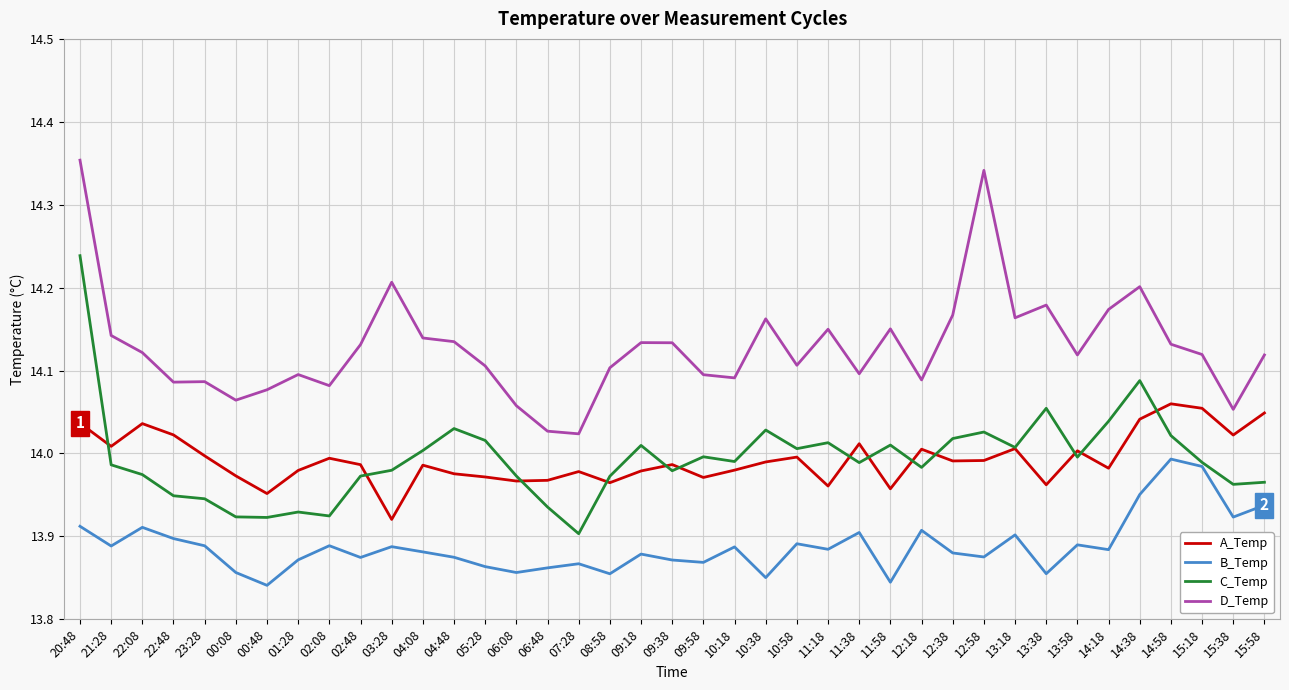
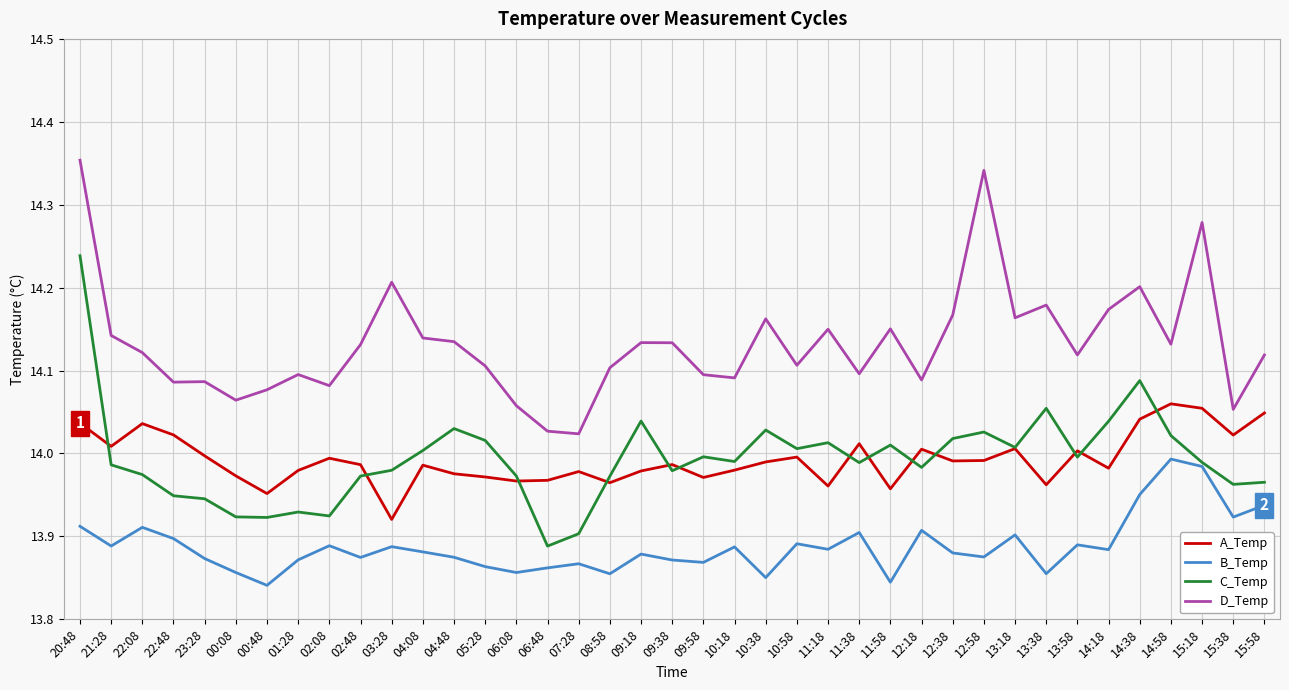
  {
    "A_Temp": {
      "21:28": 14.01,
      "22:08": 14.04,
      "22:48": 14.02,
      "23:28": 14.00,
      "00:08": 13.97,
      "00:48": 13.95,
      "01:28": 13.98,
      "02:08": 13.99,
      "02:48": 13.99,
      "03:28": 13.92,
      "04:08": 13.99,
      "04:48": 13.98,
      "05:28": 13.97,
      "06:08": 13.97,
      "06:48": 13.97,
      "07:28": 13.98,
      "08:58": 13.96,
      "09:18": 13.98,
      "09:38": 13.99,
      "09:58": 13.97,
      "10:18": 13.98,
      "10:38": 13.99,
      "10:58": 14.00,
      "11:18": 13.96,
      "11:38": 14.01,
      "11:58": 13.96,
      "12:18": 14.01,
      "12:38": 13.99,
      "12:58": 13.99,
      "13:38": 13.96,
      "13:58": 14.00,
      "14:18": 13.98,
      "14:38": 14.04,
      "14:58": 14.06,
      "15:18": 14.05,
      "15:38": 14.02,
      "15:58": 14.05
    },
    "B_Temp": {
      "20:48": 13.91,
      "21:28": 13.89,
      "22:08": 13.91,
      "22:48": 13.90,
-     "23:28": 13.89,
+     "23:28": 13.87,
      "00:08": 13.86,
      "00:48": 13.84,
      "01:28": 13.87,
      "02:08": 13.89,
      "02:48": 13.87,
      "03:28": 13.89,
      "04:08": 13.88,
      "04:48": 13.87,
      "05:28": 13.86,
      "06:08": 13.86,
      "06:48": 13.86,
      "07:28": 13.87,
      "08:58": 13.85,
      "09:18": 13.88,
      "09:38": 13.87,
      "09:58": 13.87,
      "10:18": 13.89,
      "10:38": 13.85,
      "10:58": 13.89,
      "11:18": 13.88,
      "11:38": 13.90,
      "11:58": 13.84,
      "12:18": 13.91,
      "12:38": 13.88,
      "12:58": 13.88,
      "13:18": 13.90,
      "13:38": 13.86,
      "13:58": 13.89,
      "14:18": 13.88,
      "14:38": 13.95,
      "14:58": 13.99,
      "15:18": 13.98,
      "15:38": 13.92
    },
    "C_Temp": {
      "20:48": 14.24,
      "21:28": 13.99,
      "22:08": 13.97,
      "22:48": 13.95,
      "23:28": 13.95,
      "00:08": 13.92,
      "00:48": 13.92,
      "01:28": 13.93,
      "02:08": 13.92,
      "02:48": 13.97,
      "03:28": 13.98,
      "04:08": 14.00,
      "04:48": 14.03,
      "05:28": 14.02,
      "06:08": 13.97,
-     "06:48": 13.94,
+     "06:48": 13.89,
      "07:28": 13.90,
      "08:58": 13.97,
-     "09:18": 14.01,
+     "09:18": 14.04,
      "09:38": 13.98,
      "09:58": 14.00,
      "10:18": 13.99,
      "10:38": 14.03,
      "10:58": 14.01,
      "11:18": 14.01,
      "11:38": 13.99,
      "11:58": 14.01,
      "12:18": 13.98,
      "12:38": 14.02,
      "12:58": 14.03,
      "13:38": 14.05,
      "13:58": 14.00,
      "14:18": 14.04,
      "14:38": 14.09,
      "14:58": 14.02,
      "15:18": 13.99,
      "15:38": 13.96,
      "15:58": 13.97
    },
    "D_Temp": {
      "20:48": 14.35,
      "21:28": 14.14,
      "22:08": 14.12,
      "22:48": 14.09,
      "23:28": 14.09,
      "00:08": 14.06,
      "00:48": 14.08,
      "01:28": 14.10,
      "02:08": 14.08,
      "02:48": 14.13,
      "03:28": 14.21,
      "04:08": 14.14,
      "04:48": 14.13,
      "05:28": 14.11,
      "06:08": 14.06,
      "06:48": 14.03,
      "07:28": 14.02,
      "08:58": 14.10,
      "09:18": 14.13,
      "09:38": 14.13,
      "09:58": 14.10,
      "10:18": 14.09,
      "10:38": 14.16,
      "10:58": 14.11,
      "11:18": 14.15,
      "11:38": 14.10,
      "11:58": 14.15,
      "12:18": 14.09,
      "12:38": 14.17,
      "12:58": 14.34,
      "13:18": 14.16,
      "13:38": 14.18,
      "13:58": 14.12,
      "14:18": 14.17,
      "14:38": 14.20,
      "14:58": 14.13,
-     "15:18": 14.12,
+     "15:18": 14.28,
      "15:38": 14.05,
      "15:58": 14.12
    }
  }
